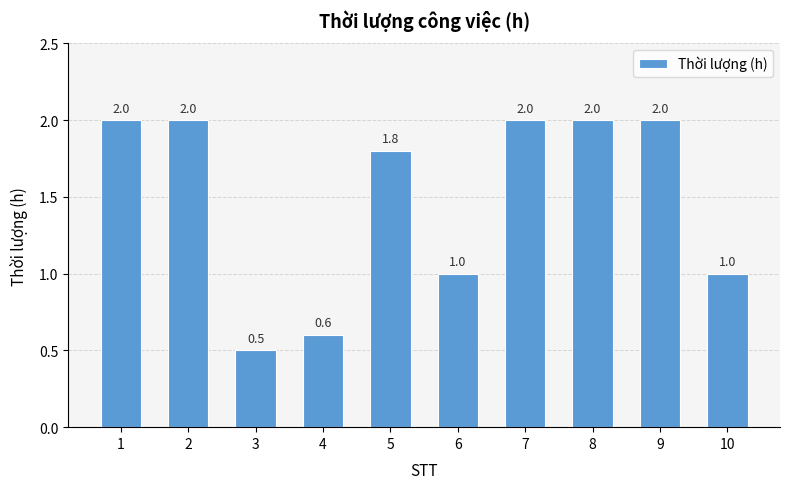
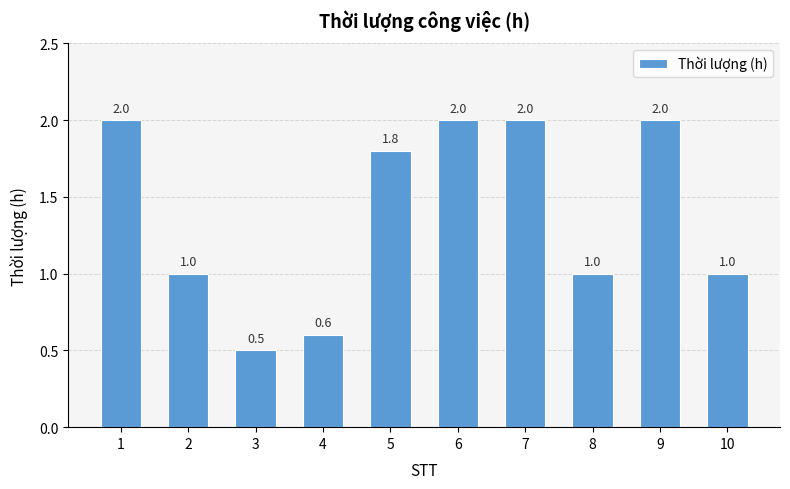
  {
    "1": 2.0,
-   "2": 2.0,
+   "2": 1.0,
    "3": 0.5,
    "4": 0.6,
    "5": 1.8,
-   "6": 1.0,
+   "6": 2.0,
    "7": 2.0,
-   "8": 2.0,
+   "8": 1.0,
    "9": 2.0,
    "10": 1.0
  }
